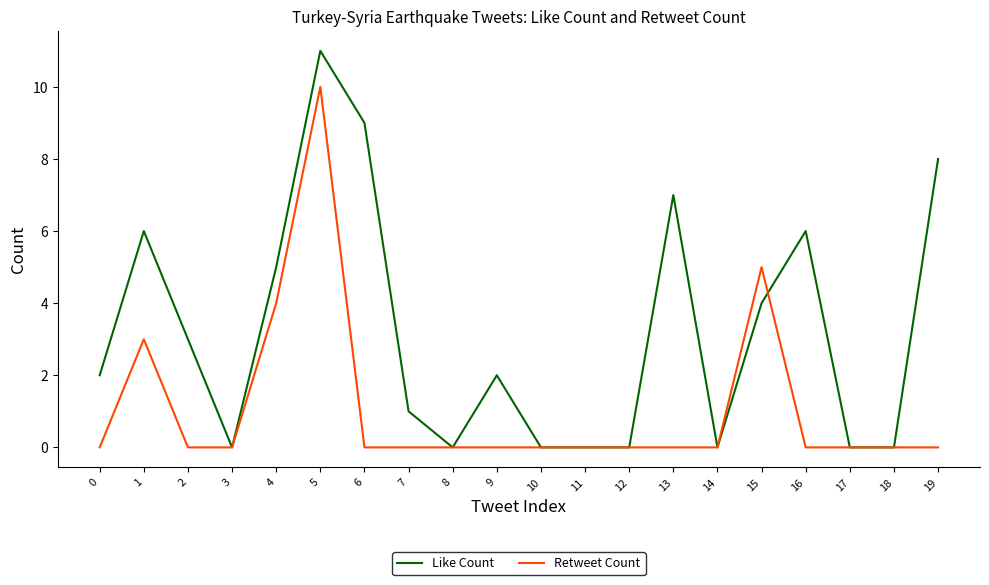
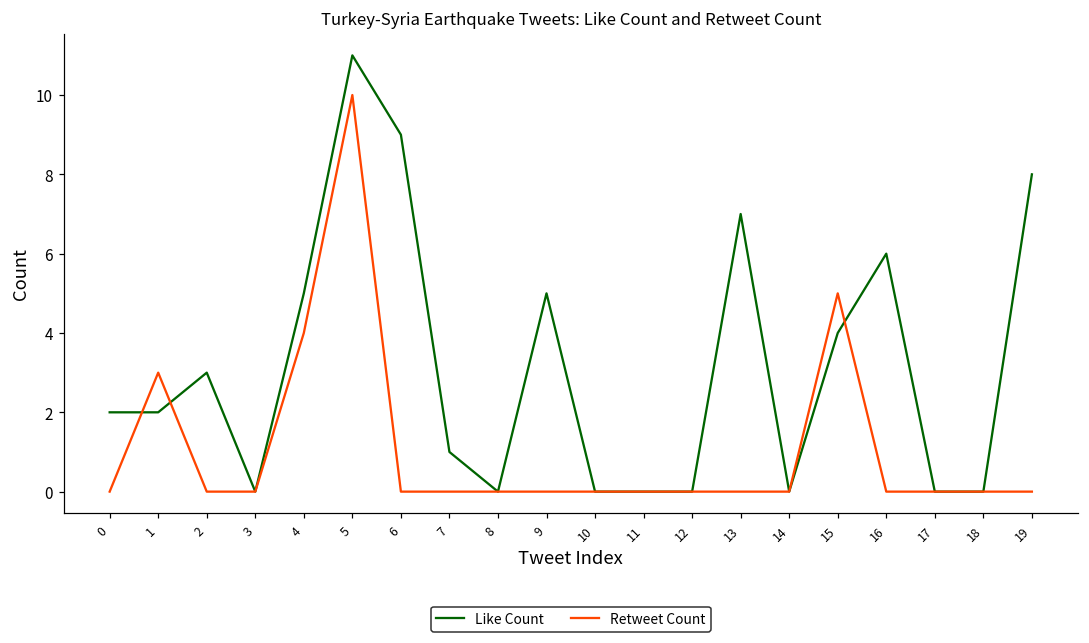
  {
    "Like Count": {
      "0": 2,
-     "1": 6,
+     "1": 2,
      "2": 3,
      "4": 5,
      "5": 11,
      "6": 9,
      "7": 1,
-     "9": 2,
+     "9": 5,
      "13": 7,
      "15": 4,
      "16": 6,
      "19": 8
    },
    "Retweet Count": {
      "0": 0,
      "1": 3,
      "2": 0,
      "4": 4,
      "5": 10,
      "6": 0,
      "7": 0,
      "9": 0,
      "13": 0,
      "15": 5,
      "16": 0,
      "19": 0
    }
  }
